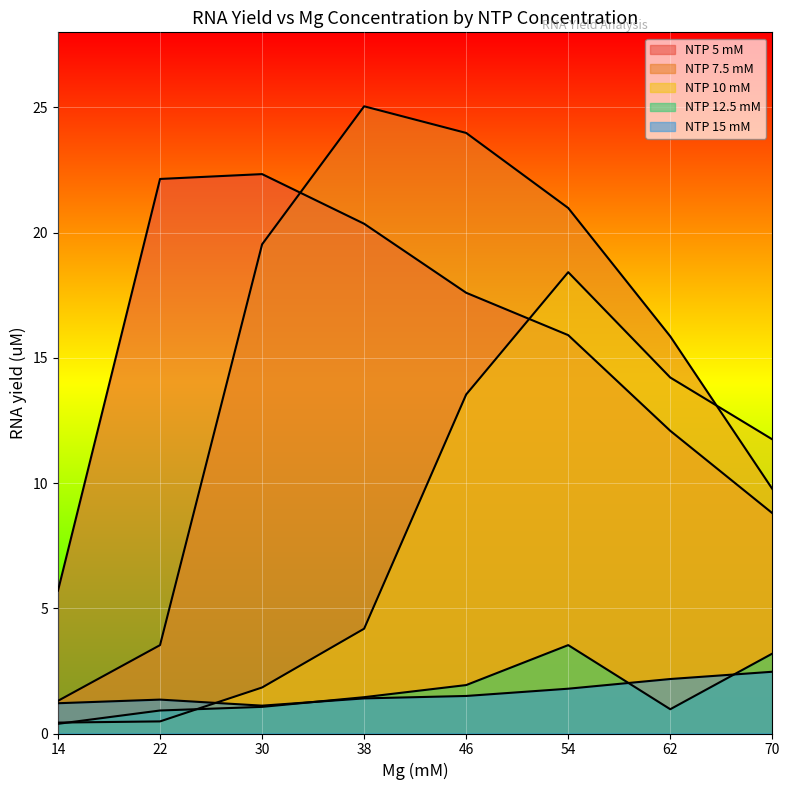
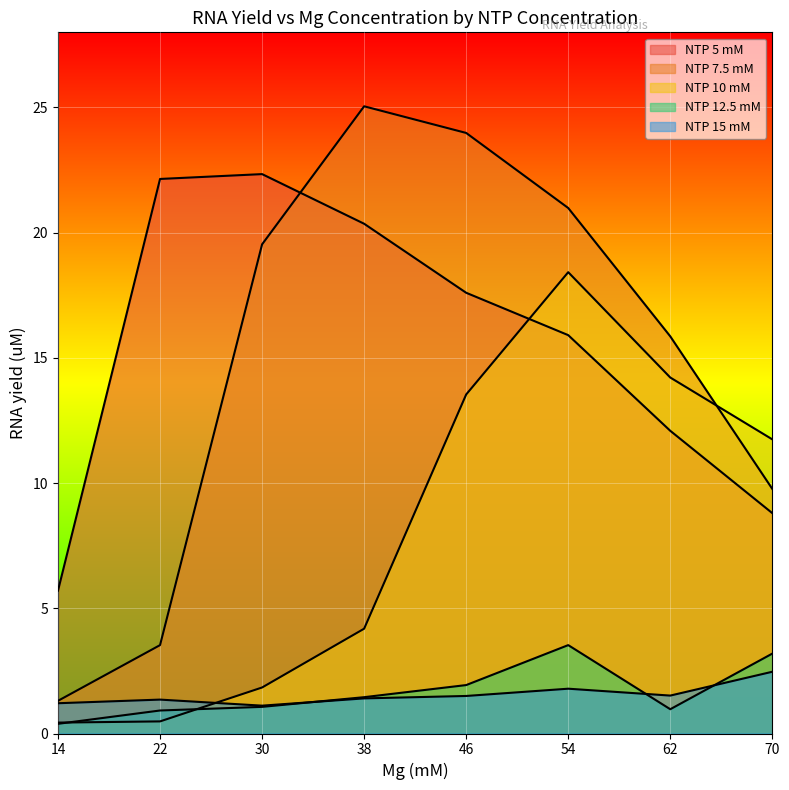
  {
    "NTP 10 mM": {
      "22": 0.5,
      "30": 1.8,
      "38": 4.2,
      "46": 13.5,
      "54": 18.4,
      "62": 14.2,
      "70": 11.7
    },
    "NTP 12.5 mM": {
      "22": 0.9,
      "46": 1.9,
      "54": 3.5,
      "62": 1.0,
      "70": 3.2
    },
    "NTP 15 mM": {
      "22": 1.4,
      "46": 1.5,
      "54": 1.8,
-     "62": 2.2,
+     "62": 1.5,
      "70": 2.5
    }
  }
